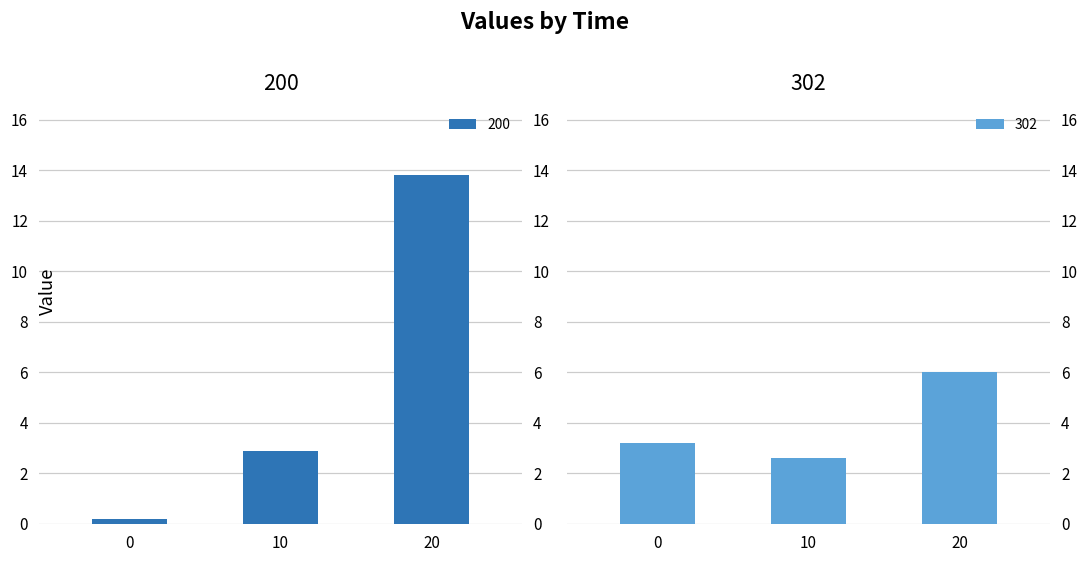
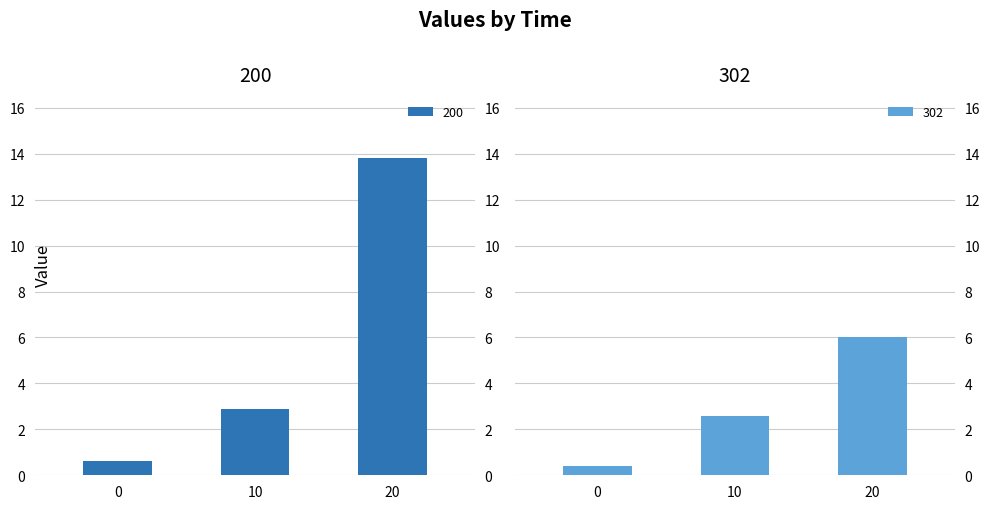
  {
    "200": {
-     "0": 0.2,
+     "0": 0.6,
      "10": 2.9,
      "20": 13.8
    },
    "302": {
-     "0": 3.2,
+     "0": 0.4,
      "10": 2.6,
      "20": 6.0
    }
  }
